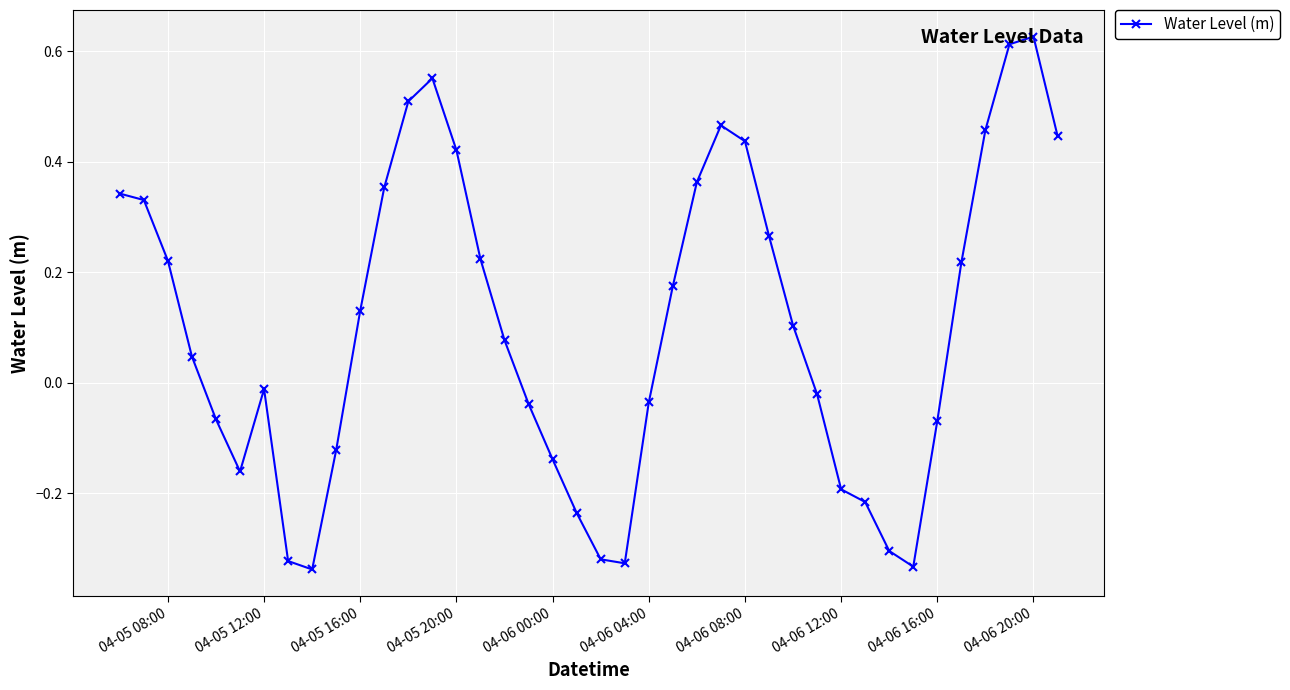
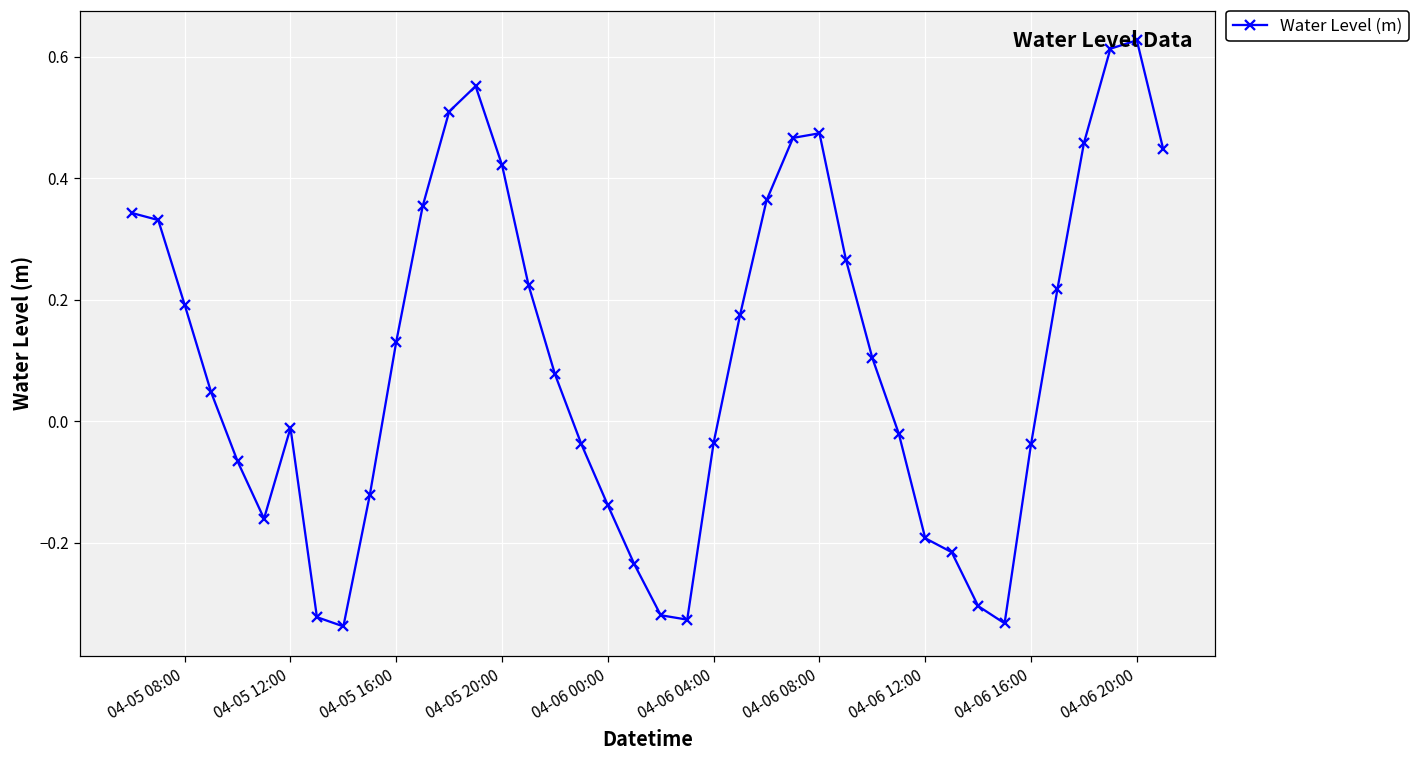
  {
-   "04-05 08:00": 0.22,
+   "04-05 08:00": 0.19,
    "04-05 12:00": -0.01,
    "04-05 16:00": 0.13,
    "04-05 20:00": 0.42,
    "04-06 00:00": -0.14,
    "04-06 04:00": -0.04,
-   "04-06 08:00": 0.44,
+   "04-06 08:00": 0.47,
    "04-06 12:00": -0.19,
-   "04-06 16:00": -0.07,
+   "04-06 16:00": -0.04,
    "04-06 20:00": 0.63
  }
